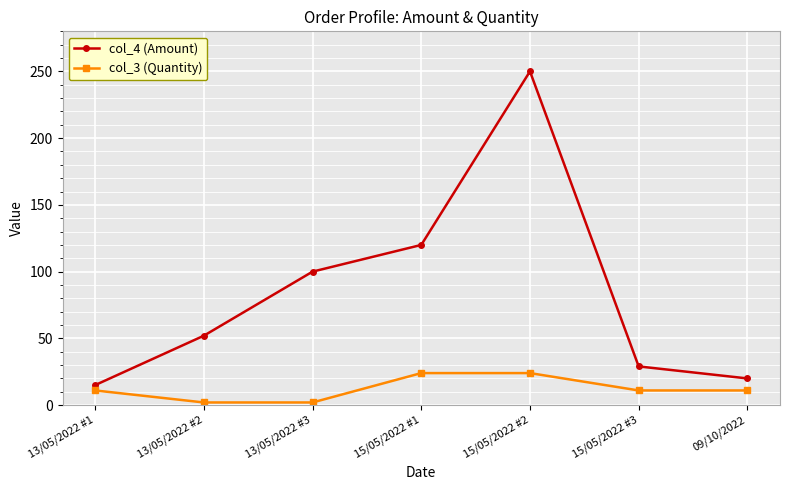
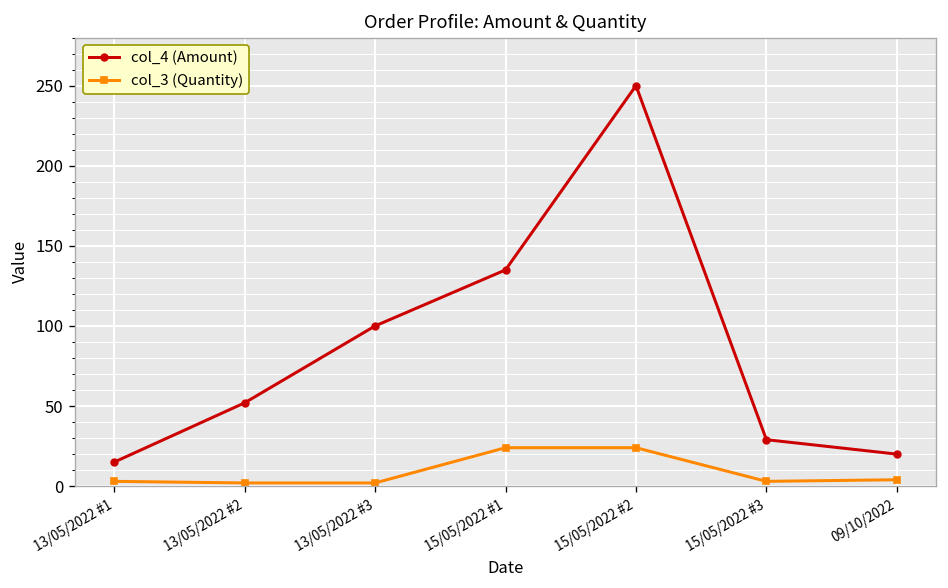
  {
    "col_4 (Amount)": {
      "13/05/2022 #1": 15,
      "13/05/2022 #2": 52,
      "13/05/2022 #3": 100,
-     "15/05/2022 #1": 120,
+     "15/05/2022 #1": 135,
      "15/05/2022 #2": 250,
      "15/05/2022 #3": 29,
      "09/10/2022": 20
    },
    "col_3 (Quantity)": {
-     "13/05/2022 #1": 11,
+     "13/05/2022 #1": 3,
      "13/05/2022 #2": 2,
      "13/05/2022 #3": 2,
      "15/05/2022 #1": 24,
      "15/05/2022 #2": 24,
-     "15/05/2022 #3": 11,
-     "09/10/2022": 11
+     "15/05/2022 #3": 3,
+     "09/10/2022": 4
    }
  }
